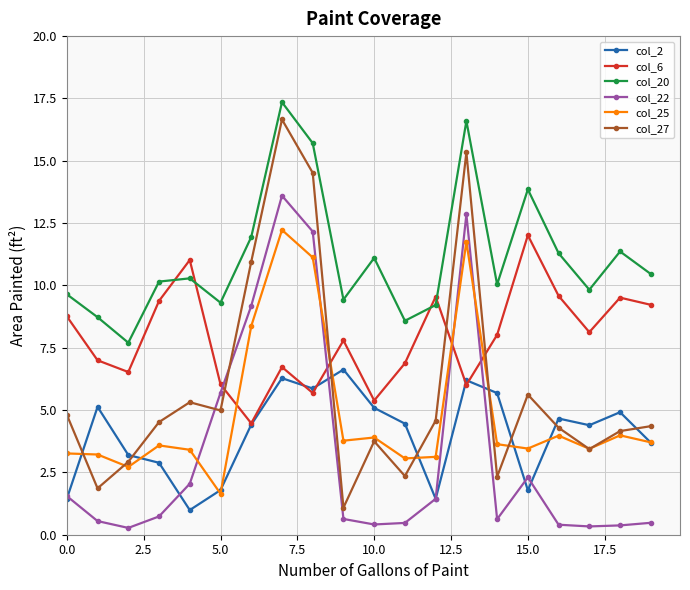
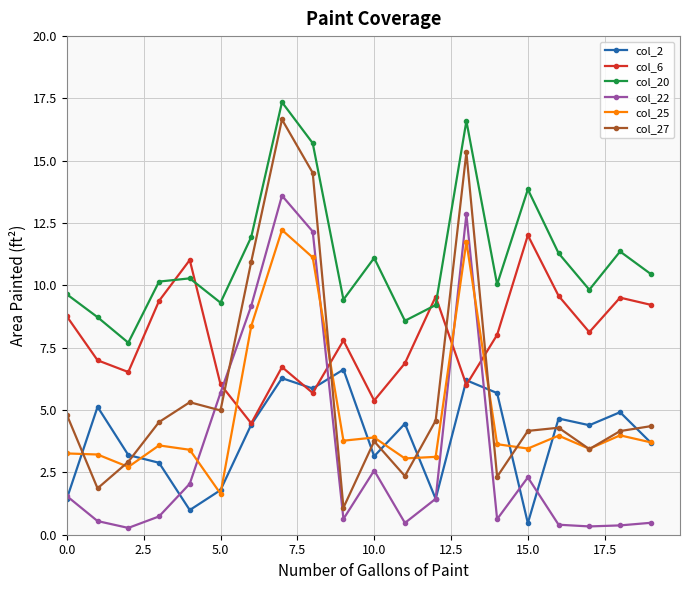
  {
    "col_2": {
      "0.0": 1.4,
      "5.0": 1.8,
-     "10.0": 5.1,
-     "15.0": 1.8
+     "10.0": 3.1,
+     "15.0": 0.5
    },
    "col_6": {
      "0.0": 8.8,
      "5.0": 6.0,
      "10.0": 5.4,
      "15.0": 12.0
    },
    "col_20": {
      "0.0": 9.6,
      "5.0": 9.3,
      "10.0": 11.1,
      "15.0": 13.9
    },
    "col_22": {
      "0.0": 1.6,
      "5.0": 5.7,
-     "10.0": 0.4,
+     "10.0": 2.6,
      "15.0": 2.3
    },
    "col_25": {
      "0.0": 3.3,
      "5.0": 1.6,
      "10.0": 3.9,
      "15.0": 3.5
    },
    "col_27": {
      "0.0": 4.8,
      "5.0": 5.0,
      "10.0": 3.7,
-     "15.0": 5.6
+     "15.0": 4.2
    }
  }
